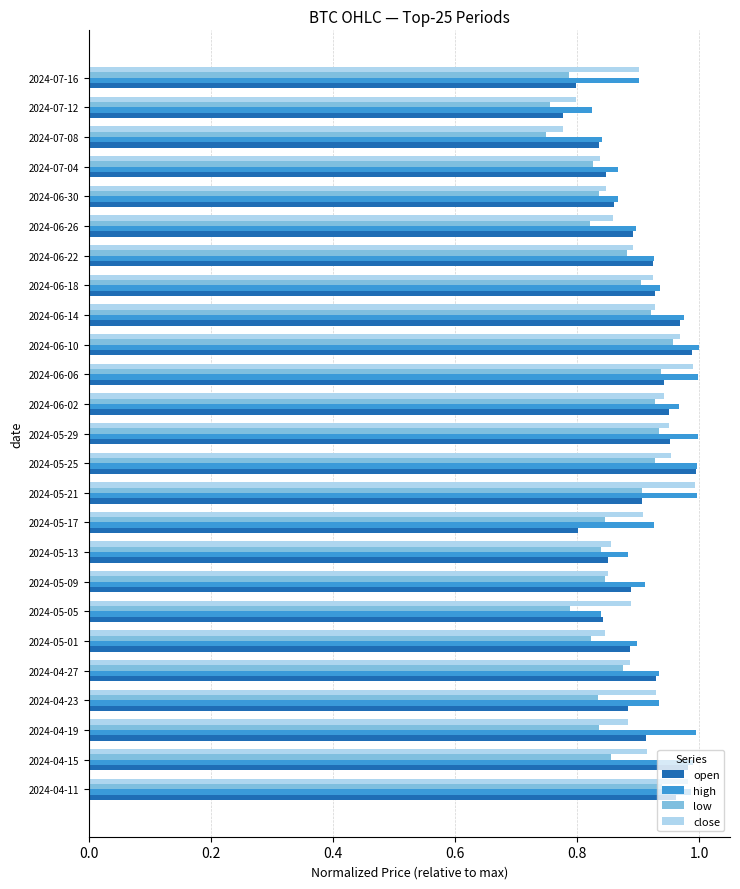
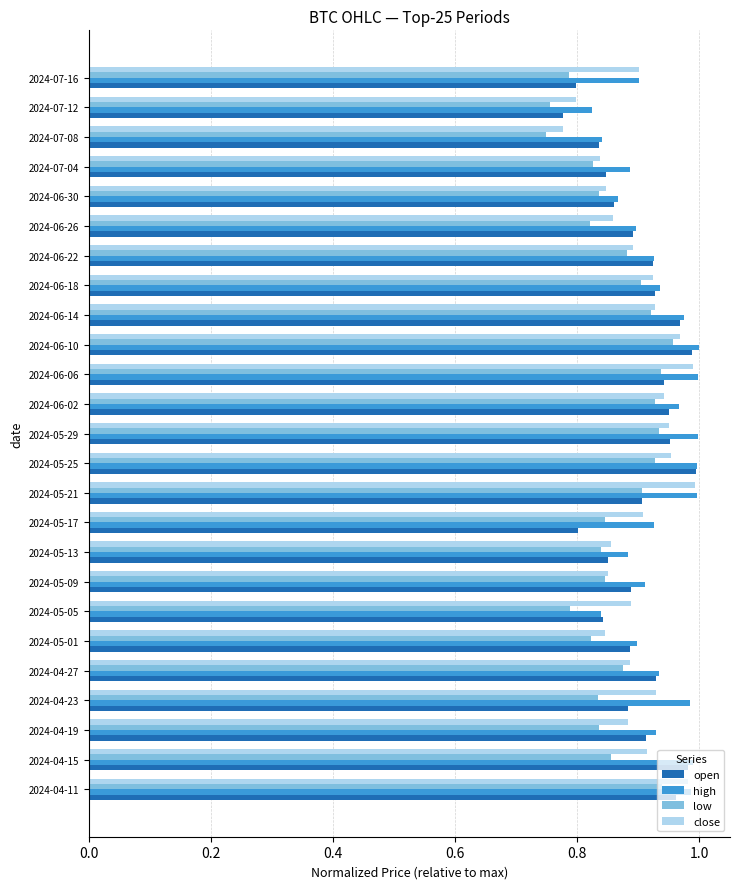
  {
    "open": {
      "2024-07-16": 0.80,
      "2024-07-12": 0.78,
      "2024-07-08": 0.84,
      "2024-07-04": 0.85,
      "2024-06-30": 0.86,
      "2024-06-26": 0.89,
      "2024-06-22": 0.92,
      "2024-06-18": 0.93,
      "2024-06-14": 0.97,
      "2024-06-10": 0.99,
      "2024-06-06": 0.94,
      "2024-06-02": 0.95,
      "2024-05-29": 0.95,
      "2024-05-25": 0.99,
      "2024-05-21": 0.91,
      "2024-05-17": 0.80,
      "2024-05-13": 0.85,
      "2024-05-09": 0.89,
      "2024-05-05": 0.84,
      "2024-05-01": 0.89,
      "2024-04-27": 0.93,
      "2024-04-23": 0.88,
      "2024-04-19": 0.91
    },
    "high": {
      "2024-07-16": 0.90,
      "2024-07-12": 0.82,
      "2024-07-08": 0.84,
-     "2024-07-04": 0.87,
+     "2024-07-04": 0.89,
      "2024-06-30": 0.87,
      "2024-06-26": 0.90,
      "2024-06-22": 0.92,
      "2024-06-18": 0.94,
      "2024-06-14": 0.97,
      "2024-06-10": 1.00,
      "2024-06-06": 1.00,
      "2024-06-02": 0.97,
      "2024-05-29": 1.00,
      "2024-05-25": 1.00,
      "2024-05-21": 1.00,
      "2024-05-17": 0.93,
      "2024-05-13": 0.88,
      "2024-05-09": 0.91,
      "2024-05-05": 0.84,
      "2024-05-01": 0.90,
      "2024-04-27": 0.93,
-     "2024-04-23": 0.93,
-     "2024-04-19": 0.99
+     "2024-04-23": 0.99,
+     "2024-04-19": 0.93
    }
  }
